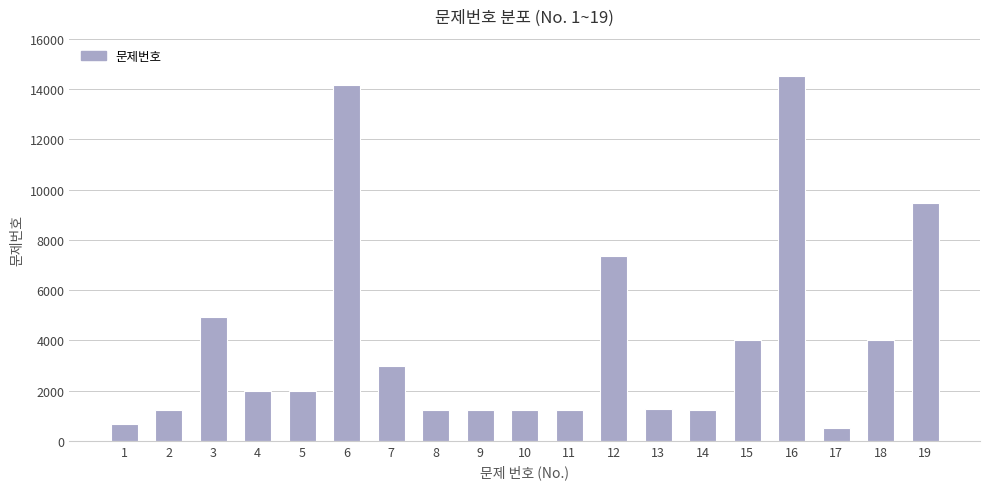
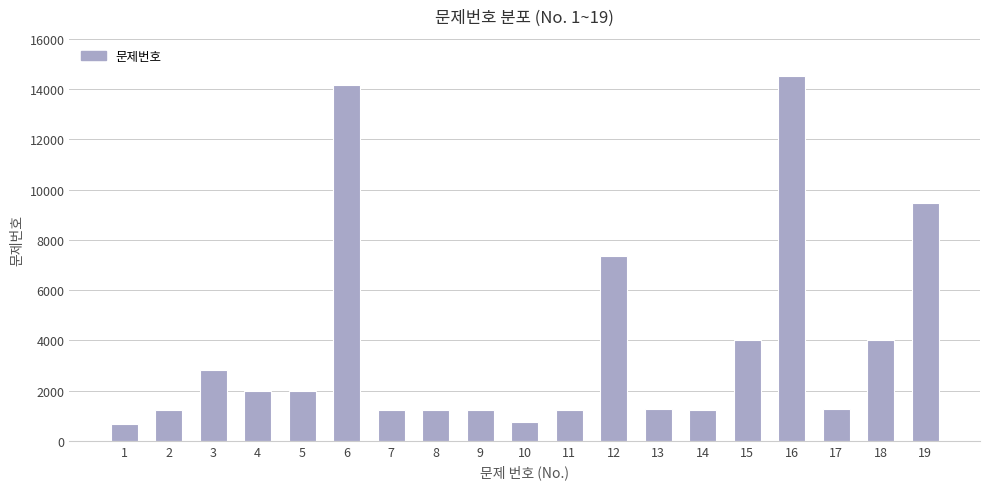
  {
    "1": 700,
    "2": 1200,
-   "3": 4900,
+   "3": 2800,
    "4": 2000,
    "5": 2000,
    "6": 14200,
-   "7": 3000,
+   "7": 1200,
    "8": 1200,
    "9": 1200,
-   "10": 1200,
+   "10": 800,
    "11": 1200,
    "12": 7400,
    "13": 1200,
    "14": 1200,
    "15": 4000,
    "16": 14500,
-   "17": 500,
+   "17": 1200,
    "18": 4000,
    "19": 9500
  }
